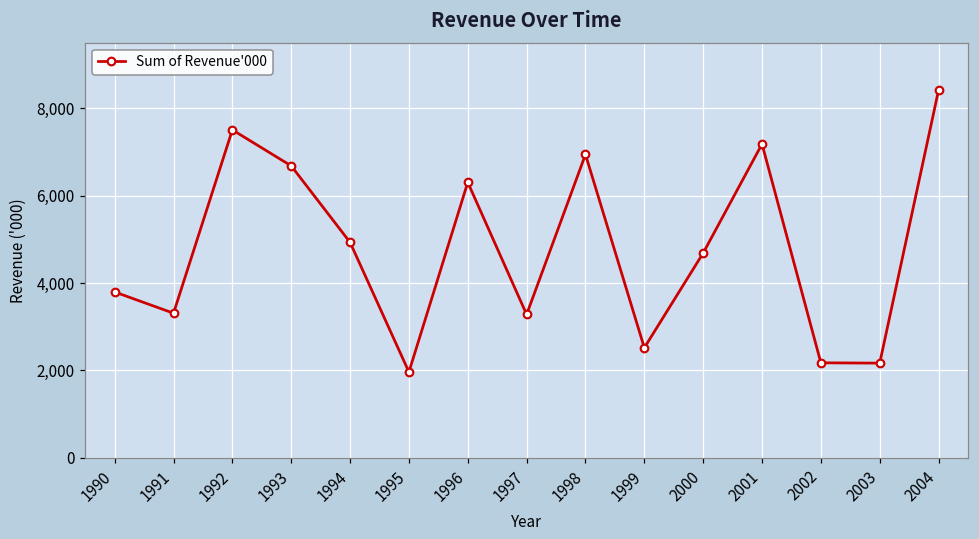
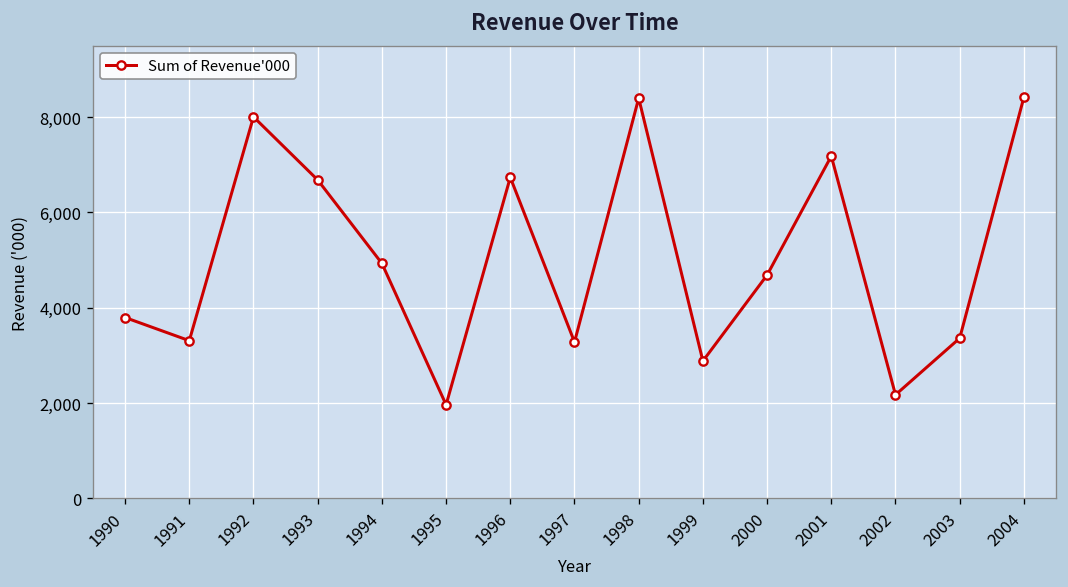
  {
    "1990": "3,800",
    "1991": "3,300",
-   "1992": "7,500",
+   "1992": "8,000",
    "1993": "6,700",
    "1994": "4,900",
    "1995": "2,000",
-   "1996": "6,300",
+   "1996": "6,700",
    "1997": "3,300",
-   "1998": "6,900",
-   "1999": "2,500",
+   "1998": "8,400",
+   "1999": "2,900",
    "2000": "4,700",
    "2001": "7,200",
    "2002": "2,200",
-   "2003": "2,200",
+   "2003": "3,400",
    "2004": "8,400"
  }
